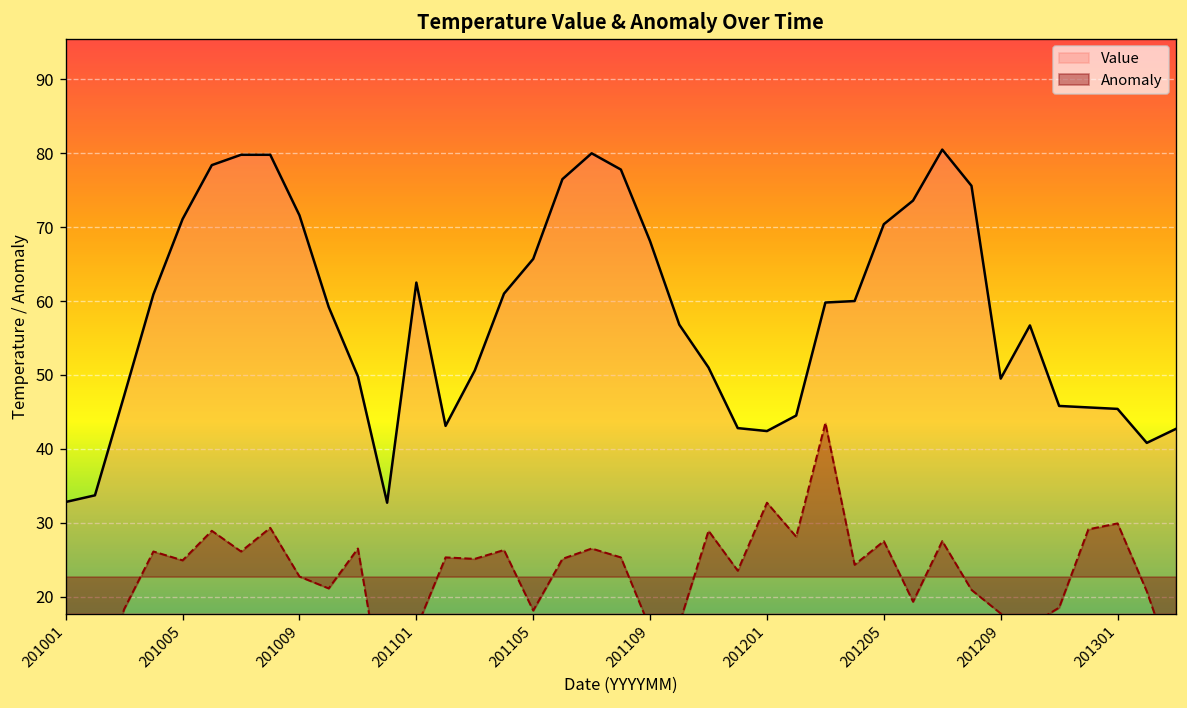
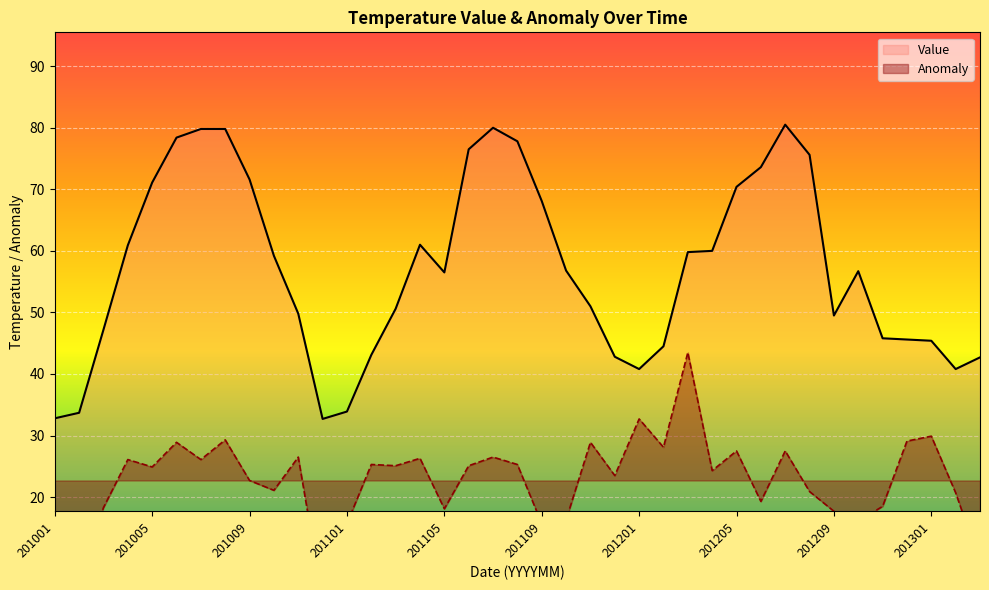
  {
    "Value": {
      "201001": 33,
      "201005": 71,
      "201009": 72,
-     "201101": 63,
-     "201105": 66,
+     "201101": 34,
+     "201105": 57,
      "201109": 68,
-     "201201": 42,
+     "201201": 41,
      "201205": 70,
      "201209": 50,
      "201301": 45
    }
  }
